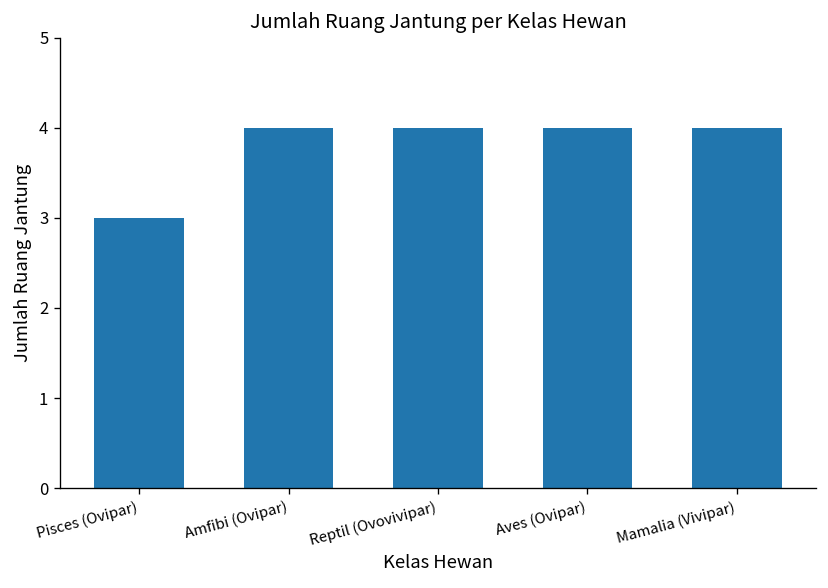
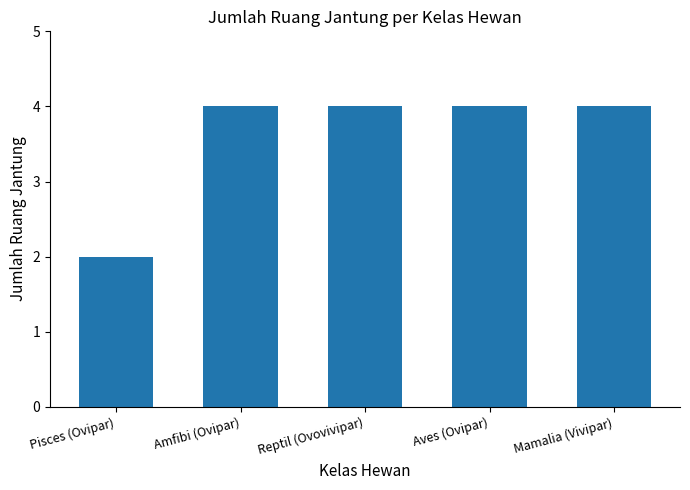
  {
-   "Pisces (Ovipar)": 3,
+   "Pisces (Ovipar)": 2,
    "Amfibi (Ovipar)": 4,
    "Reptil (Ovovivipar)": 4,
    "Aves (Ovipar)": 4,
    "Mamalia (Vivipar)": 4
  }
